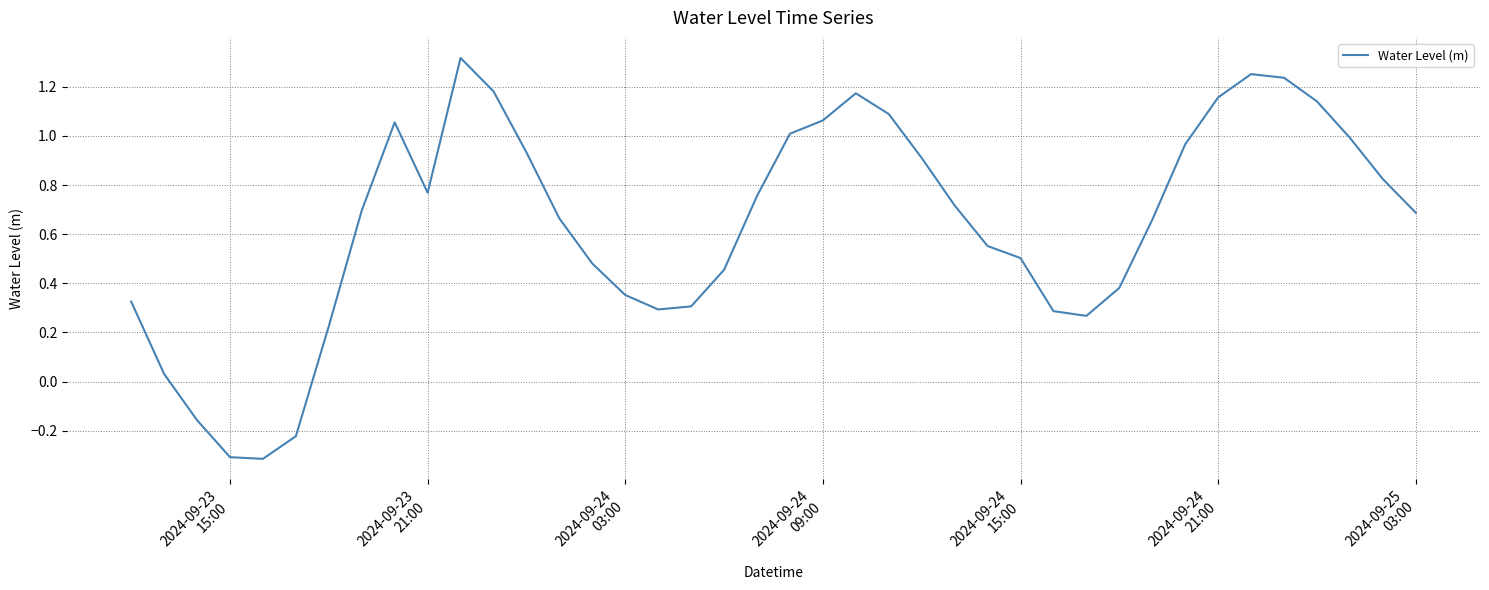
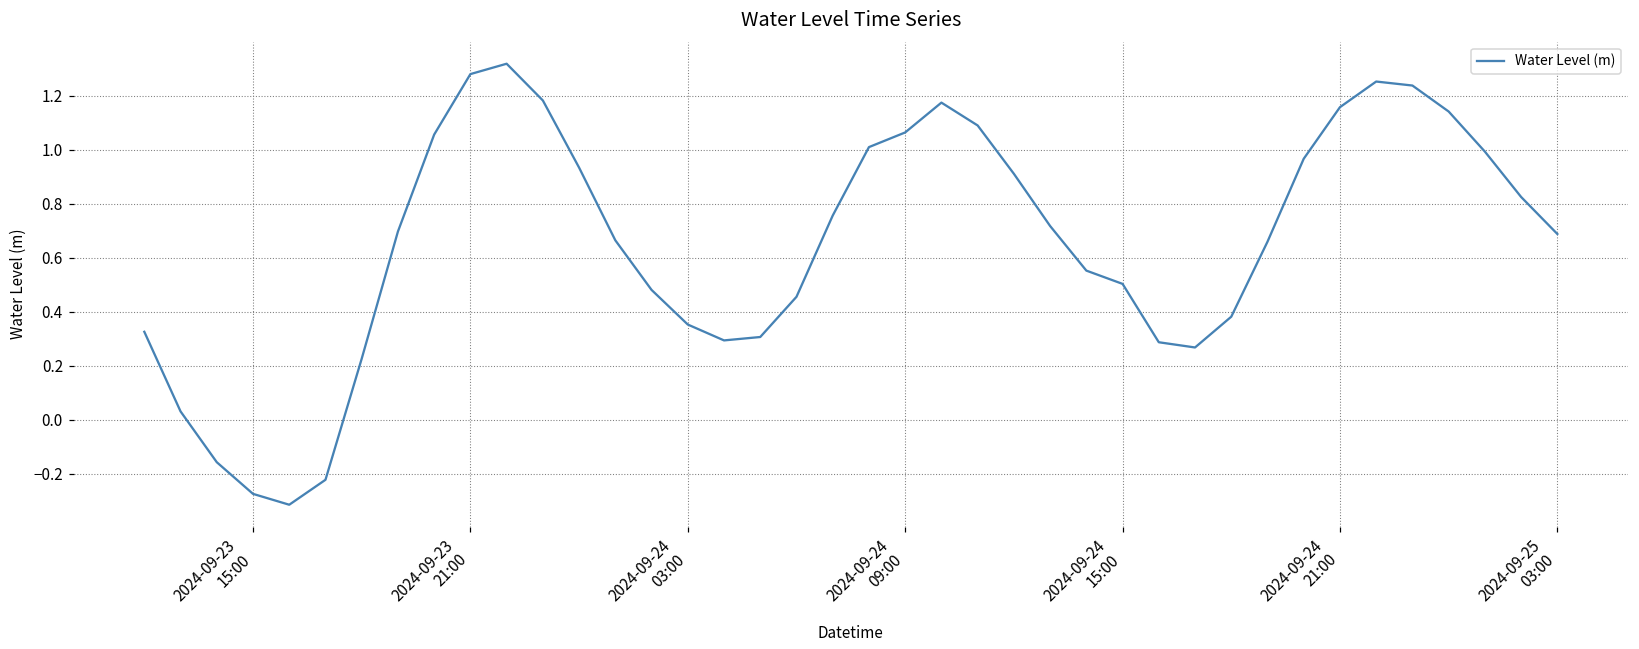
  {
-   "2024-09-23 15:00": -0.31,
-   "2024-09-23 21:00": 0.77,
+   "2024-09-23 15:00": -0.27,
+   "2024-09-23 21:00": 1.28,
    "2024-09-24 03:00": 0.35,
    "2024-09-24 09:00": 1.06,
    "2024-09-24 15:00": 0.50,
    "2024-09-24 21:00": 1.16,
    "2024-09-25 03:00": 0.69
  }
